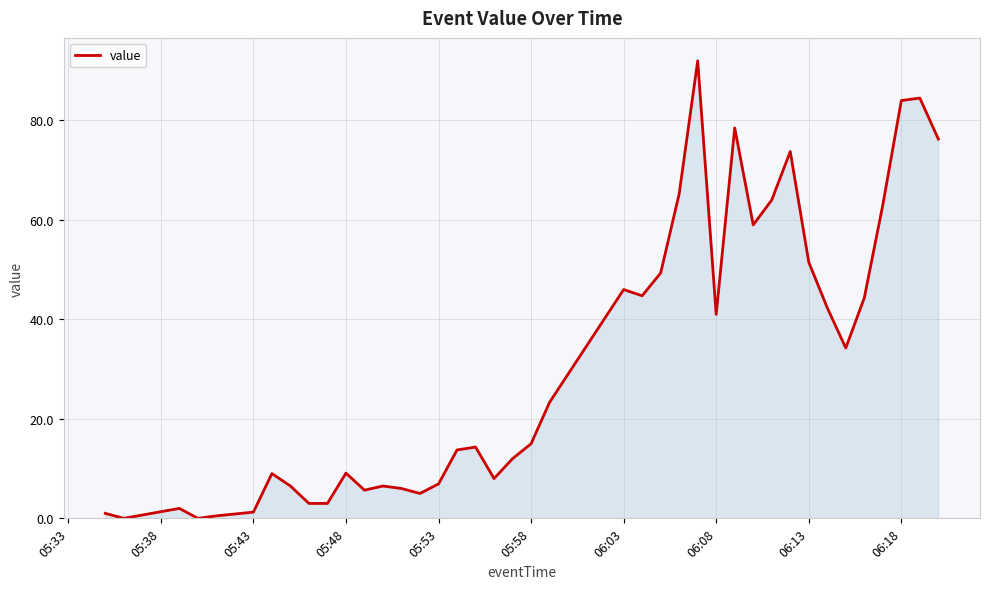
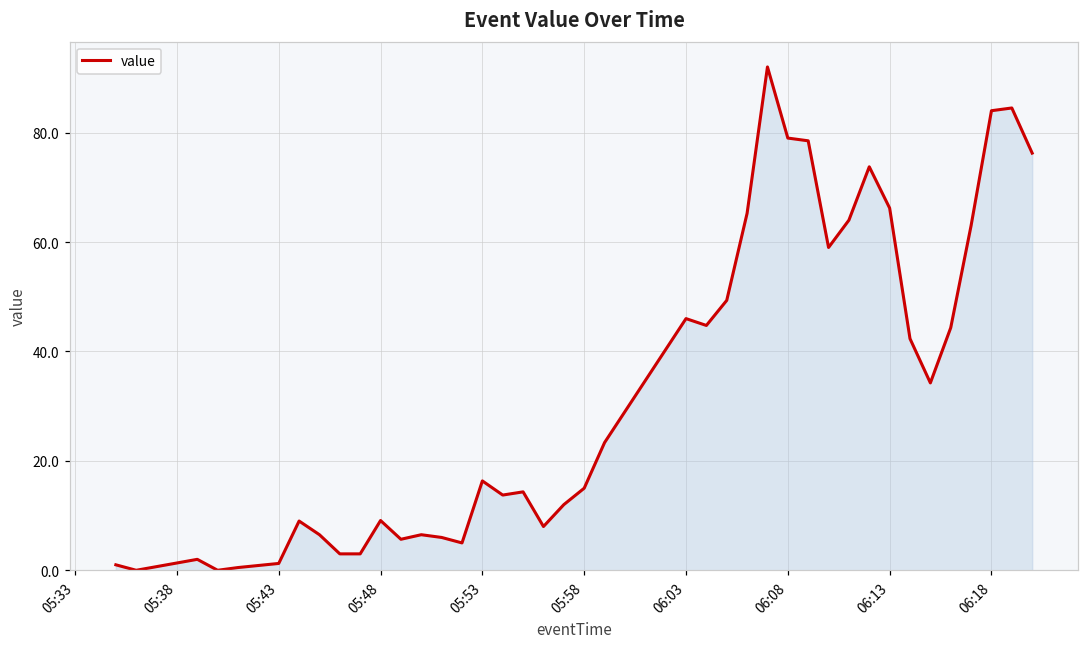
  {
    "05:43": 1,
    "05:48": 9,
-   "05:53": 7,
+   "05:53": 16,
    "05:58": 15,
    "06:03": 46,
-   "06:08": 41,
-   "06:13": 52,
+   "06:08": 79,
+   "06:13": 66,
    "06:18": 84
  }
